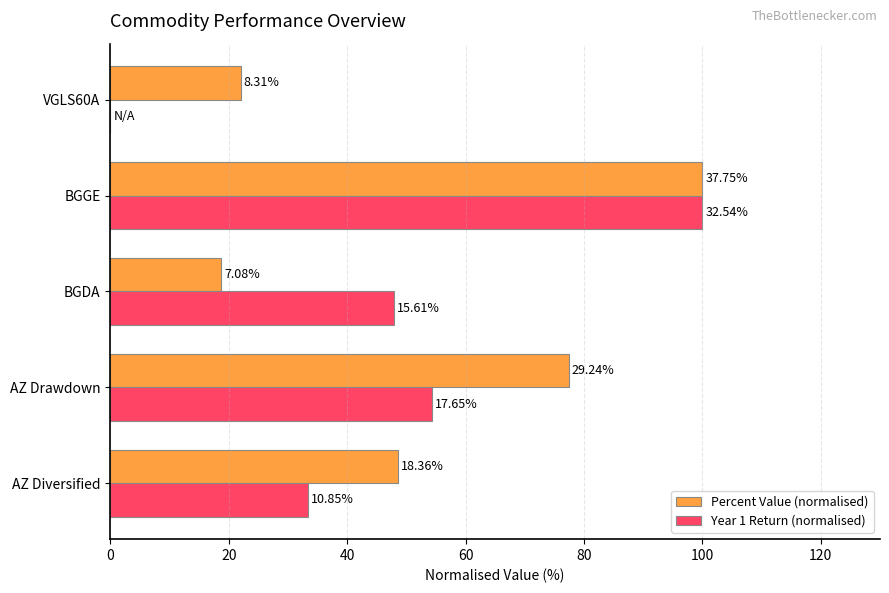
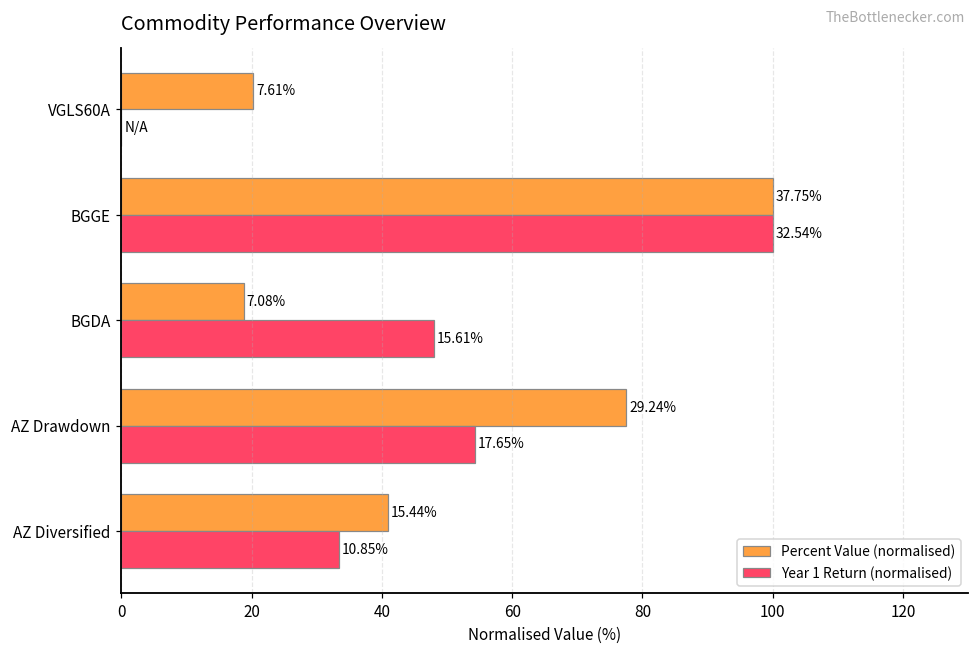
  {
    "Percent Value (normalised)": {
-     "VGLS60A": "8.31%",
-     "AZ Diversified": "18.36%"
+     "VGLS60A": "7.61%",
+     "AZ Diversified": "15.44%"
    },
    "Year 1 Return (normalised)": {
      "VGLS60A": "0"
    }
  }
